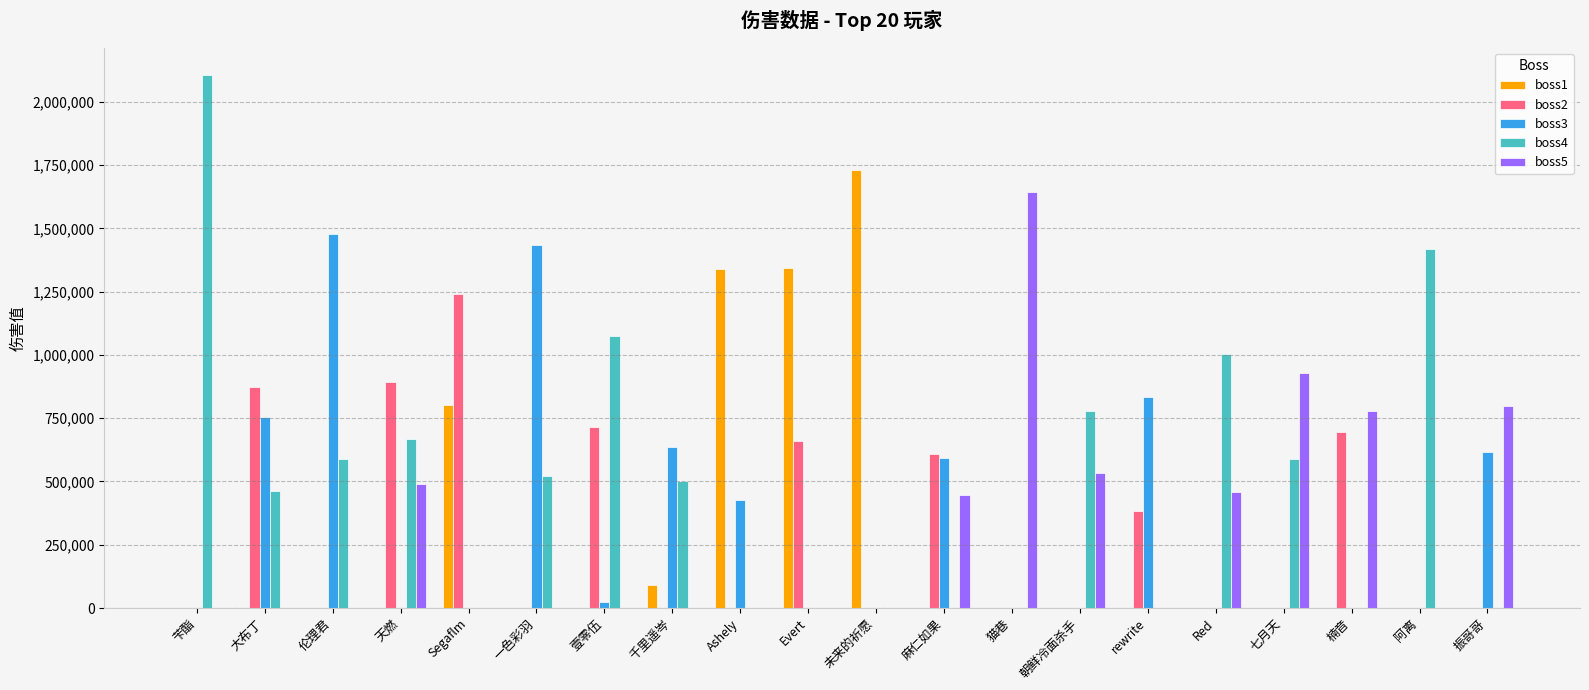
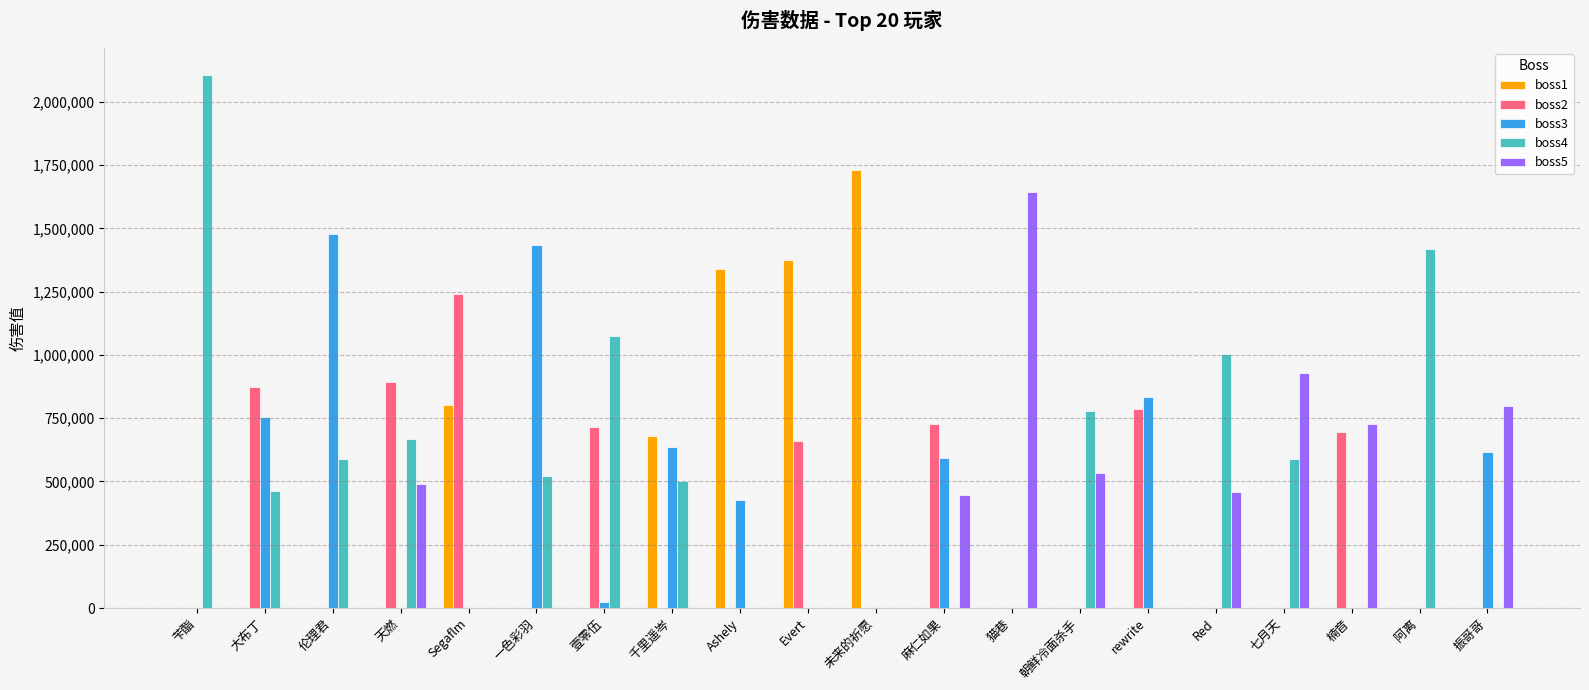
  {
    "boss1": {
      "苄酯": "0",
      "大布丁": "0",
      "伦理君": "0",
      "天燃": "0",
      "Segaflm": "800,000",
      "一色彩羽": "0",
      "壹零伍": "0",
-     "千里遥岑": "90,000",
+     "千里遥岑": "680,000",
      "Ashely": "1,340,000",
-     "Evert": "1,340,000",
+     "Evert": "1,370,000",
      "未来的祈愿": "1,730,000",
      "麻仁如果": "0",
      "猫巷": "0",
      "朝鲜冷面杀手": "0",
      "rewrite": "0",
      "Red": "0",
      "七月天": "0",
      "楠音": "0",
      "阿离": "0",
      "振哥哥": "0"
    },
    "boss2": {
      "苄酯": "0",
      "大布丁": "870,000",
      "伦理君": "0",
      "天燃": "890,000",
      "Segaflm": "1,240,000",
      "一色彩羽": "0",
      "壹零伍": "710,000",
      "千里遥岑": "0",
      "Ashely": "0",
      "Evert": "660,000",
      "未来的祈愿": "0",
-     "麻仁如果": "610,000",
+     "麻仁如果": "730,000",
      "猫巷": "0",
      "朝鲜冷面杀手": "0",
-     "rewrite": "380,000",
+     "rewrite": "780,000",
      "Red": "0",
      "七月天": "0",
      "楠音": "690,000",
      "阿离": "0",
      "振哥哥": "0"
    },
    "boss5": {
      "苄酯": "0",
      "大布丁": "0",
      "伦理君": "0",
      "天燃": "490,000",
      "Segaflm": "0",
      "一色彩羽": "0",
      "壹零伍": "0",
      "千里遥岑": "0",
      "Ashely": "0",
      "Evert": "0",
      "未来的祈愿": "0",
      "麻仁如果": "450,000",
      "猫巷": "1,640,000",
      "朝鲜冷面杀手": "530,000",
      "rewrite": "0",
      "Red": "460,000",
      "七月天": "930,000",
-     "楠音": "780,000",
+     "楠音": "730,000",
      "阿离": "0",
      "振哥哥": "800,000"
    }
  }
